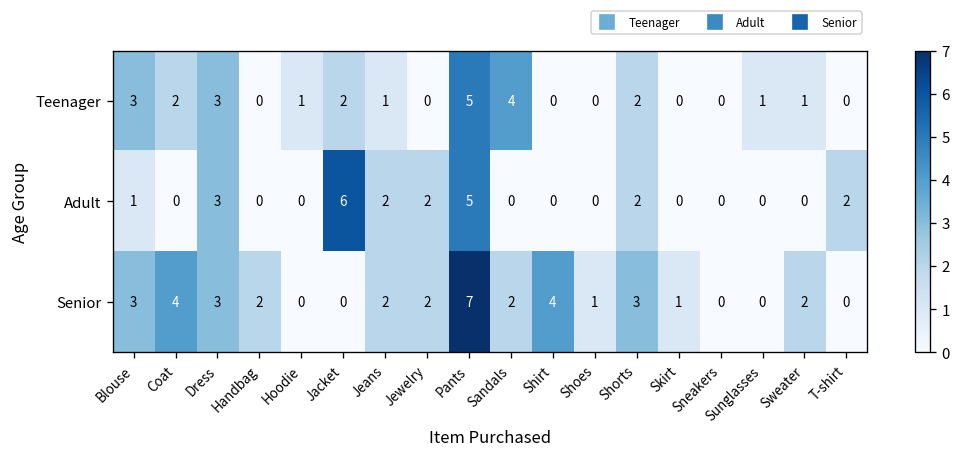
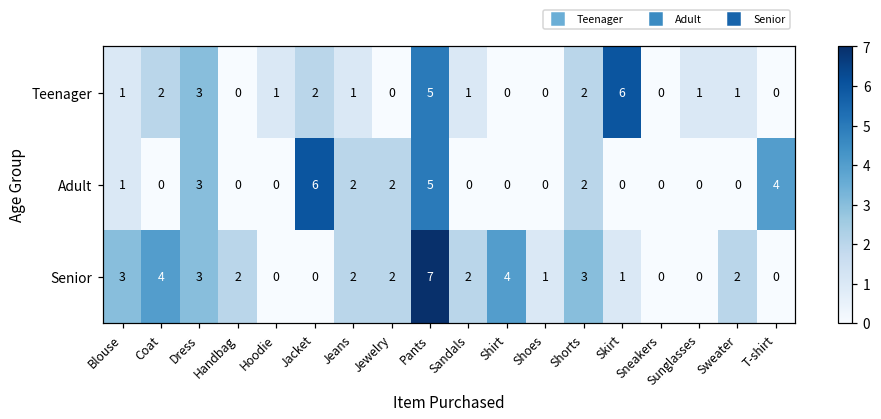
  {
    "Teenager": {
-     "Blouse": 3,
+     "Blouse": 1,
      "Coat": 2,
      "Dress": 3,
      "Handbag": 0,
      "Hoodie": 1,
      "Jacket": 2,
      "Jeans": 1,
      "Jewelry": 0,
      "Pants": 5,
-     "Sandals": 4,
+     "Sandals": 1,
      "Shirt": 0,
      "Shoes": 0,
      "Shorts": 2,
-     "Skirt": 0,
+     "Skirt": 6,
      "Sneakers": 0,
      "Sunglasses": 1,
      "Sweater": 1,
      "T-shirt": 0
    },
    "Adult": {
      "Blouse": 1,
      "Coat": 0,
      "Dress": 3,
      "Handbag": 0,
      "Hoodie": 0,
      "Jacket": 6,
      "Jeans": 2,
      "Jewelry": 2,
      "Pants": 5,
      "Sandals": 0,
      "Shirt": 0,
      "Shoes": 0,
      "Shorts": 2,
      "Skirt": 0,
      "Sneakers": 0,
      "Sunglasses": 0,
      "Sweater": 0,
-     "T-shirt": 2
+     "T-shirt": 4
    },
    "Senior": {
      "Blouse": 3,
      "Coat": 4,
      "Dress": 3,
      "Handbag": 2,
      "Hoodie": 0,
      "Jacket": 0,
      "Jeans": 2,
      "Jewelry": 2,
      "Pants": 7,
      "Sandals": 2,
      "Shirt": 4,
      "Shoes": 1,
      "Shorts": 3,
      "Skirt": 1,
      "Sneakers": 0,
      "Sunglasses": 0,
      "Sweater": 2,
      "T-shirt": 0
    }
  }
